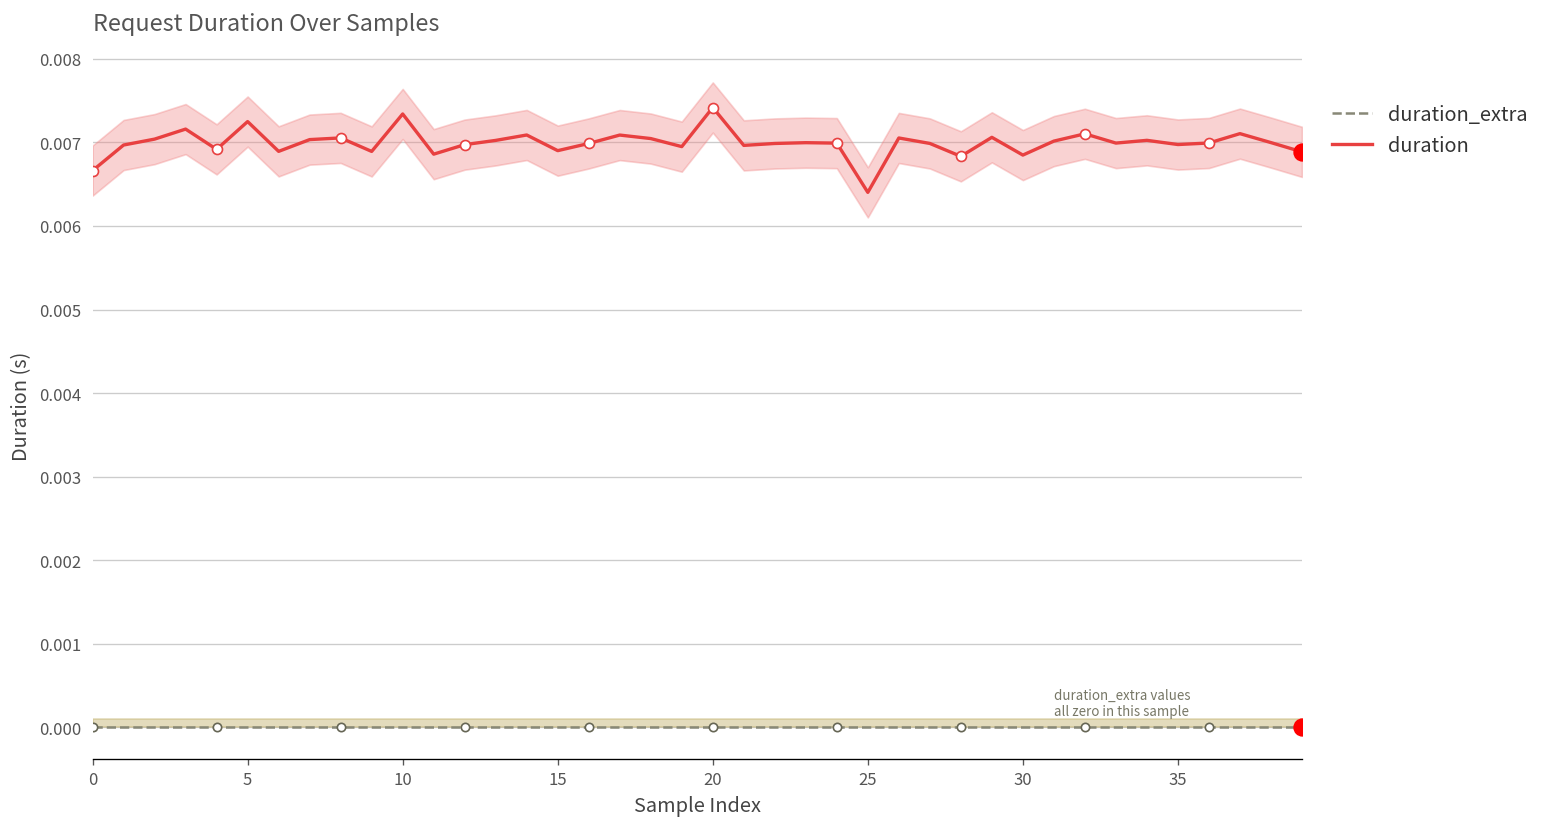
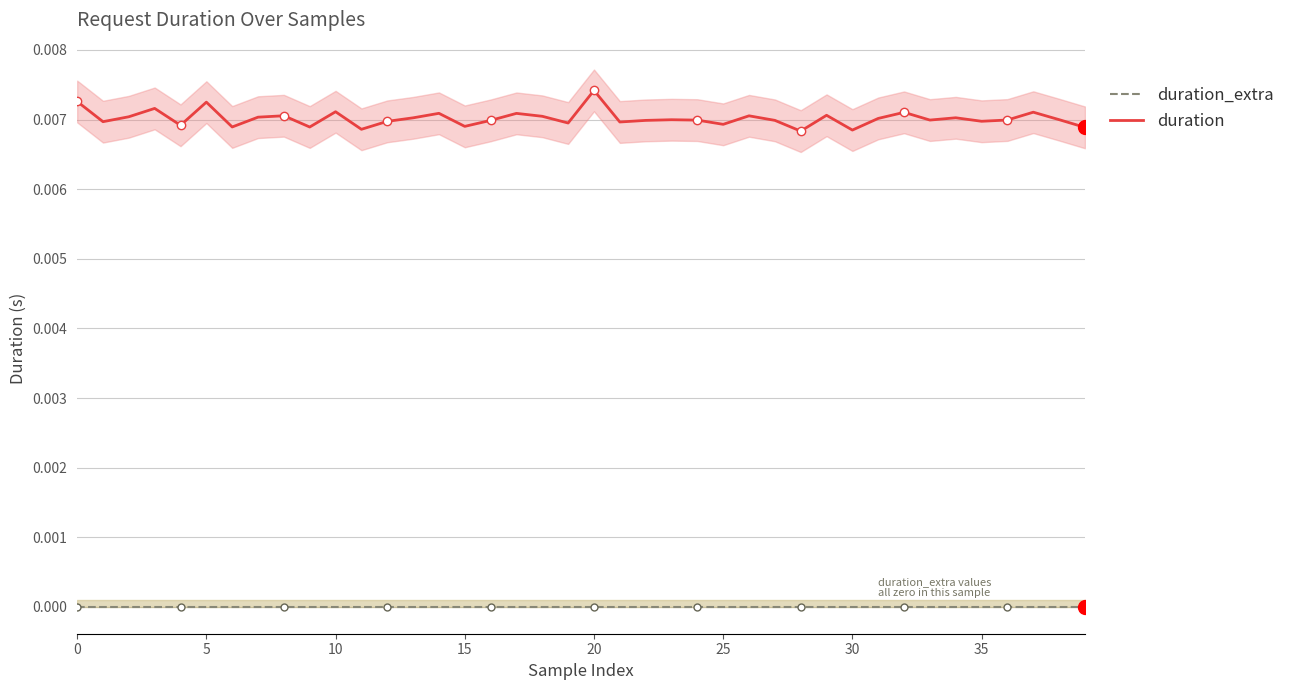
  {
    "duration_extra": {
      "5": 0.0000,
      "10": 0.0000,
      "15": 0.0000,
      "25": 0.0000,
      "30": 0.0000,
      "35": 0.0000
    },
    "duration": {
-     "0": 0.0067,
+     "0": 0.0073,
      "5": 0.0072,
-     "10": 0.0073,
+     "10": 0.0071,
      "15": 0.0069,
-     "25": 0.0064,
+     "25": 0.0069,
      "30": 0.0068,
      "35": 0.0070
    }
  }
